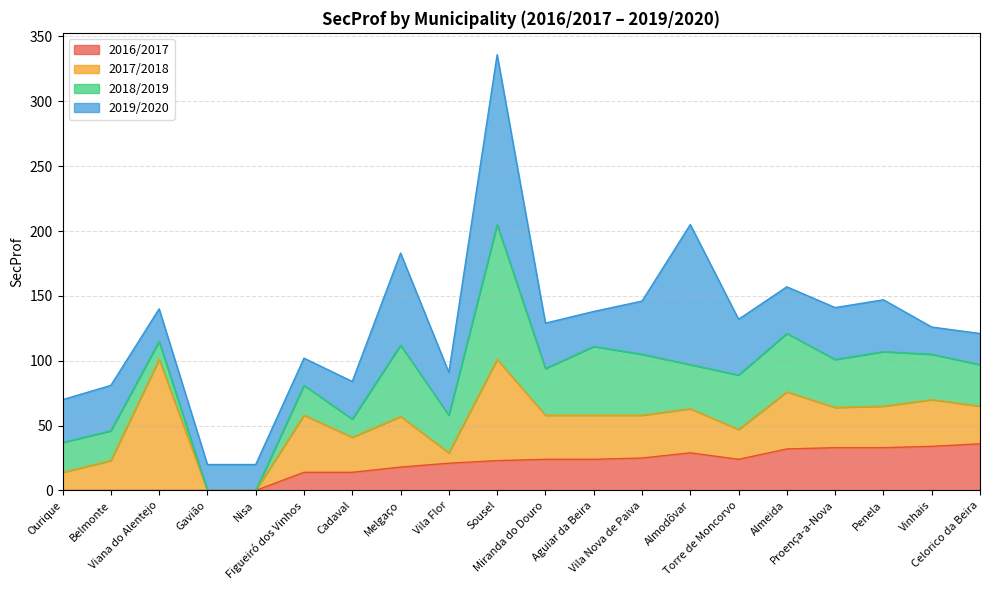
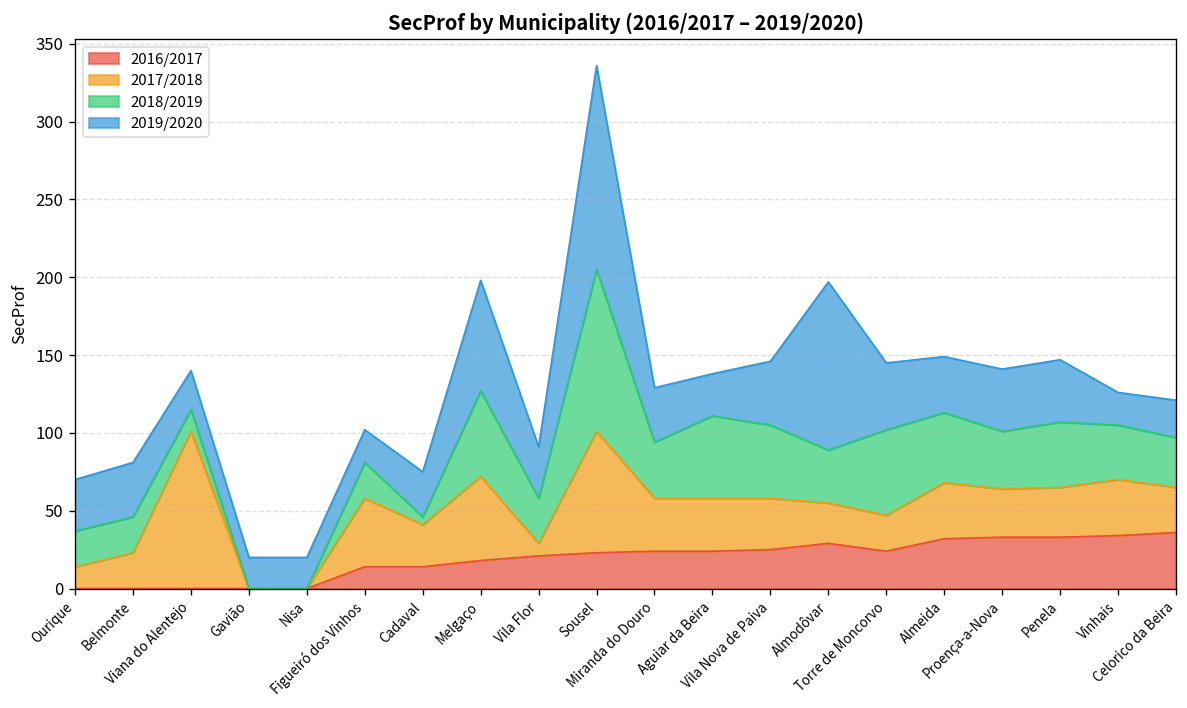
  {
    "2016/2017": {
      "Ourique": 0,
      "Belmonte": 0,
      "Viana do Alentejo": 0,
      "Figueiró dos Vinhos": 14,
      "Cadaval": 14,
      "Melgaço": 18,
      "Vila Flor": 21,
      "Sousel": 23,
      "Miranda do Douro": 24,
      "Aguiar da Beira": 24,
      "Vila Nova de Paiva": 25,
      "Almodôvar": 29,
      "Torre de Moncorvo": 24,
      "Almeida": 32,
      "Proença-a-Nova": 33,
      "Penela": 33,
      "Vinhais": 34,
      "Celorico da Beira": 36
    },
    "2017/2018": {
      "Ourique": 14,
      "Belmonte": 23,
      "Viana do Alentejo": 101,
      "Figueiró dos Vinhos": 44,
      "Cadaval": 27,
-     "Melgaço": 39,
+     "Melgaço": 54,
      "Vila Flor": 8,
      "Sousel": 78,
      "Miranda do Douro": 34,
      "Aguiar da Beira": 34,
      "Vila Nova de Paiva": 33,
-     "Almodôvar": 34,
+     "Almodôvar": 26,
      "Torre de Moncorvo": 23,
-     "Almeida": 44,
+     "Almeida": 36,
      "Proença-a-Nova": 31,
      "Penela": 32,
      "Vinhais": 36,
      "Celorico da Beira": 29
    },
    "2018/2019": {
      "Ourique": 23,
      "Belmonte": 23,
      "Viana do Alentejo": 14,
      "Figueiró dos Vinhos": 23,
-     "Cadaval": 14,
+     "Cadaval": 5,
      "Melgaço": 55,
      "Vila Flor": 29,
      "Sousel": 104,
      "Miranda do Douro": 36,
      "Aguiar da Beira": 53,
      "Vila Nova de Paiva": 47,
      "Almodôvar": 34,
-     "Torre de Moncorvo": 42,
+     "Torre de Moncorvo": 55,
      "Almeida": 45,
      "Proença-a-Nova": 37,
      "Penela": 42,
      "Vinhais": 35,
      "Celorico da Beira": 32
    },
    "2019/2020": {
      "Ourique": 33,
      "Belmonte": 35,
      "Viana do Alentejo": 25,
      "Gavião": 20,
      "Nisa": 20,
      "Figueiró dos Vinhos": 21,
      "Cadaval": 29,
      "Melgaço": 71,
      "Vila Flor": 33,
      "Sousel": 131,
      "Miranda do Douro": 35,
      "Aguiar da Beira": 27,
      "Vila Nova de Paiva": 41,
      "Almodôvar": 108,
      "Torre de Moncorvo": 43,
      "Almeida": 36,
      "Proença-a-Nova": 40,
      "Penela": 40,
      "Vinhais": 21,
      "Celorico da Beira": 24
    }
  }
